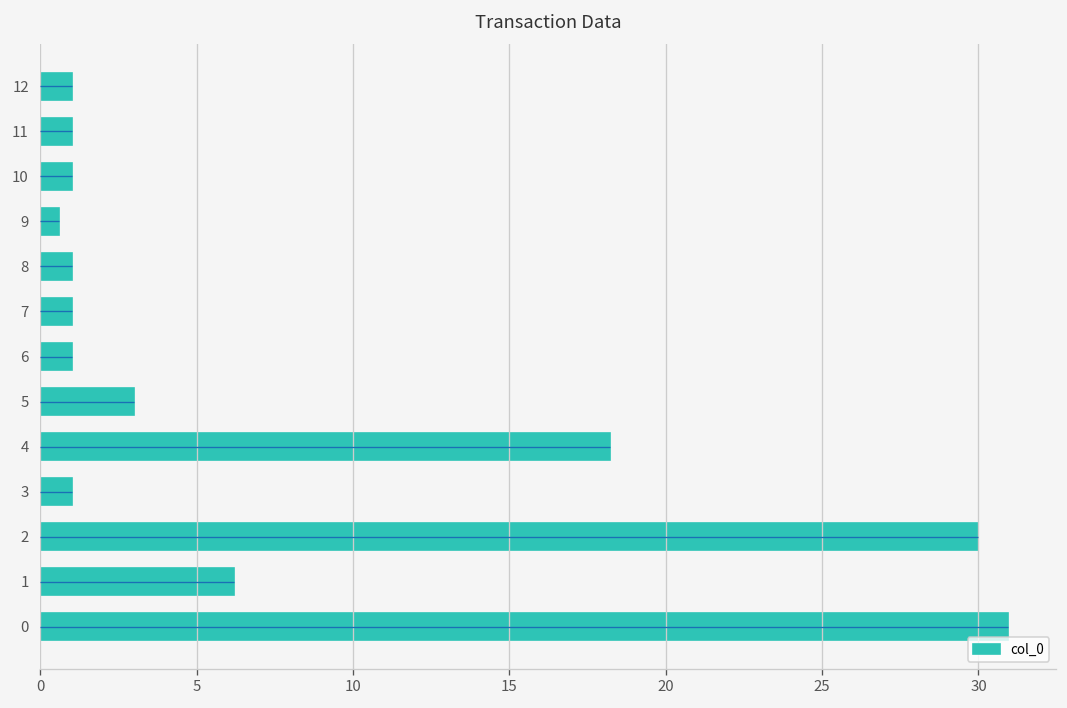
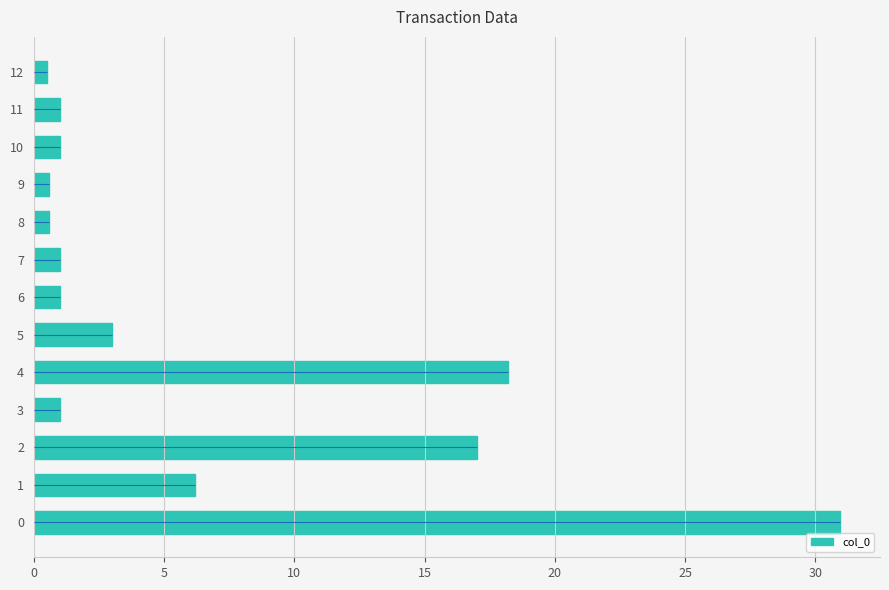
  {
    "col_0": {
-     "12": 1.0,
+     "12": 0.5,
      "11": 1.0,
      "10": 1.0,
      "9": 0.6,
-     "8": 1.0,
+     "8": 0.6,
      "7": 1.0,
      "6": 1.0,
      "5": 3.0,
      "4": 18.2,
      "3": 1.0,
-     "2": 30,
+     "2": 17,
      "1": 6.2,
      "0": 30.9
    }
  }
